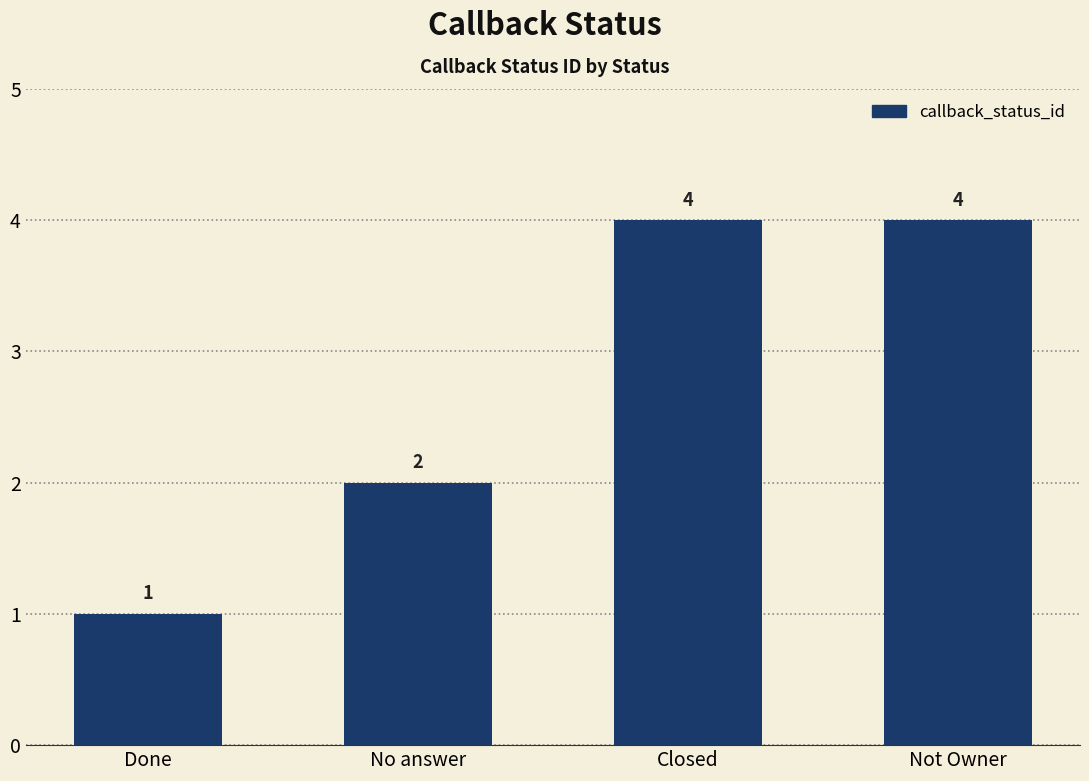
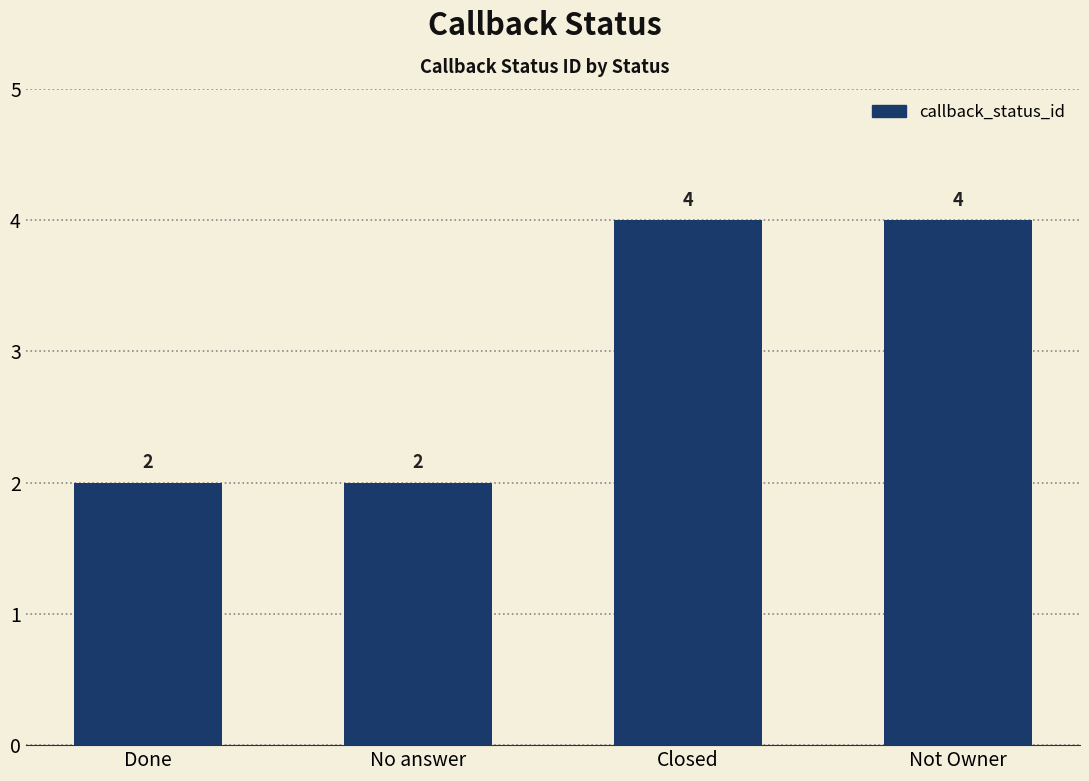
  {
-   "Done": 1,
+   "Done": 2,
    "No answer": 2,
    "Closed": 4,
    "Not Owner": 4
  }
